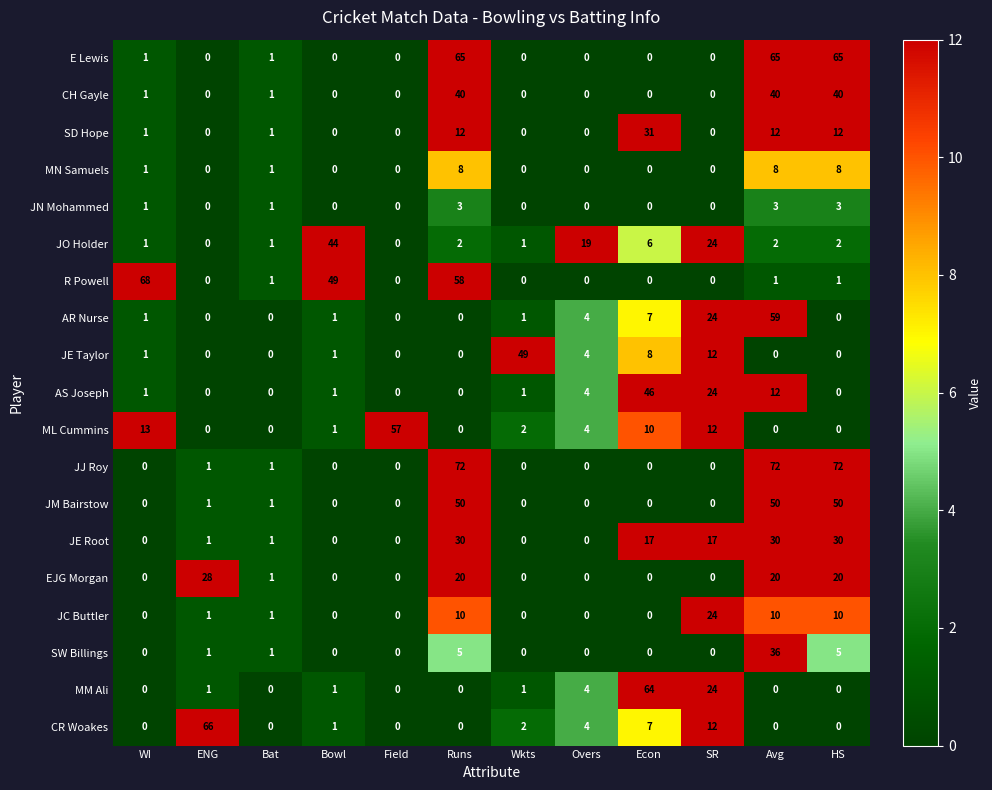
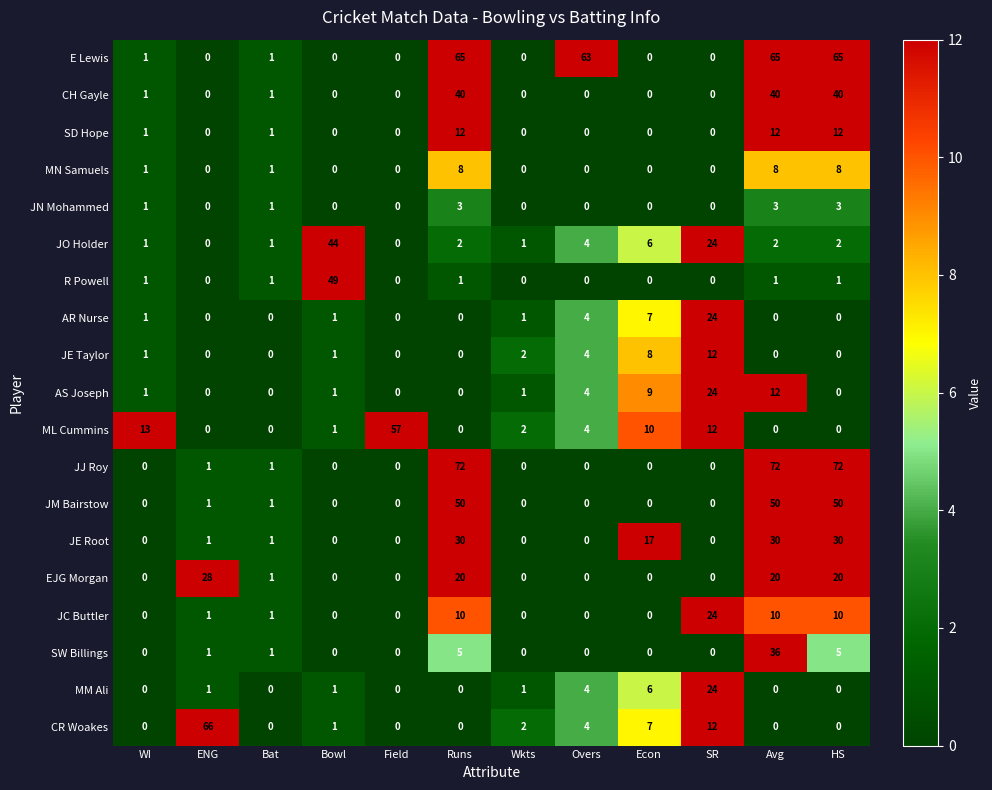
  {
    "E Lewis": {
      "WI": 1,
      "ENG": 0,
      "Bat": 1,
      "Bowl": 0,
      "Field": 0,
      "Runs": 65,
      "Wkts": 0,
-     "Overs": 0,
+     "Overs": 63,
      "Econ": 0,
      "SR": 0,
      "Avg": 65,
      "HS": 65
    },
    "SD Hope": {
      "WI": 1,
      "ENG": 0,
      "Bat": 1,
      "Bowl": 0,
      "Field": 0,
      "Runs": 12,
      "Wkts": 0,
      "Overs": 0,
-     "Econ": 31,
+     "Econ": 0,
      "SR": 0,
      "Avg": 12,
      "HS": 12
    },
    "JO Holder": {
      "WI": 1,
      "ENG": 0,
      "Bat": 1,
      "Bowl": 44,
      "Field": 0,
      "Runs": 2,
      "Wkts": 1,
-     "Overs": 19,
+     "Overs": 4,
      "Econ": 6,
      "SR": 24,
      "Avg": 2,
      "HS": 2
    },
    "R Powell": {
-     "WI": 68,
+     "WI": 1,
      "ENG": 0,
      "Bat": 1,
      "Bowl": 49,
      "Field": 0,
-     "Runs": 58,
+     "Runs": 1,
      "Wkts": 0,
      "Overs": 0,
      "Econ": 0,
      "SR": 0,
      "Avg": 1,
      "HS": 1
    },
    "AR Nurse": {
      "WI": 1,
      "ENG": 0,
      "Bat": 0,
      "Bowl": 1,
      "Field": 0,
      "Runs": 0,
      "Wkts": 1,
      "Overs": 4,
      "Econ": 7,
      "SR": 24,
-     "Avg": 59,
+     "Avg": 0,
      "HS": 0
    },
    "JE Taylor": {
      "WI": 1,
      "ENG": 0,
      "Bat": 0,
      "Bowl": 1,
      "Field": 0,
      "Runs": 0,
-     "Wkts": 49,
+     "Wkts": 2,
      "Overs": 4,
      "Econ": 8,
      "SR": 12,
      "Avg": 0,
      "HS": 0
    },
    "AS Joseph": {
      "WI": 1,
      "ENG": 0,
      "Bat": 0,
      "Bowl": 1,
      "Field": 0,
      "Runs": 0,
      "Wkts": 1,
      "Overs": 4,
-     "Econ": 46,
+     "Econ": 9,
      "SR": 24,
      "Avg": 12,
      "HS": 0
    },
    "JE Root": {
      "WI": 0,
      "ENG": 1,
      "Bat": 1,
      "Bowl": 0,
      "Field": 0,
      "Runs": 30,
      "Wkts": 0,
      "Overs": 0,
      "Econ": 17,
-     "SR": 17,
+     "SR": 0,
      "Avg": 30,
      "HS": 30
    },
    "MM Ali": {
      "WI": 0,
      "ENG": 1,
      "Bat": 0,
      "Bowl": 1,
      "Field": 0,
      "Runs": 0,
      "Wkts": 1,
      "Overs": 4,
-     "Econ": 64,
+     "Econ": 6,
      "SR": 24,
      "Avg": 0,
      "HS": 0
    }
  }
